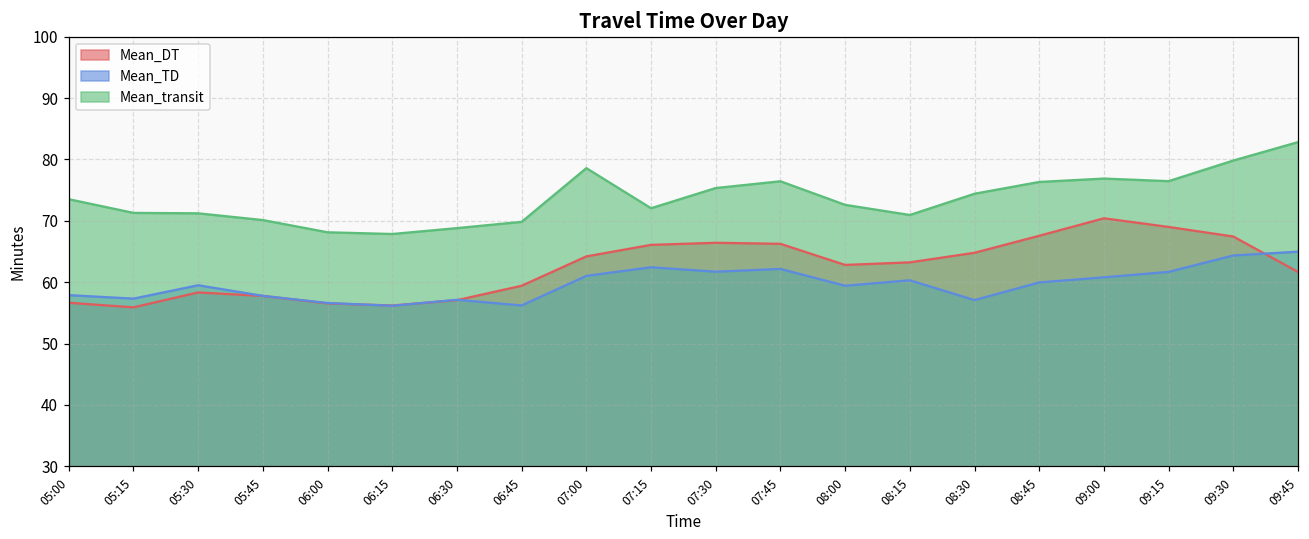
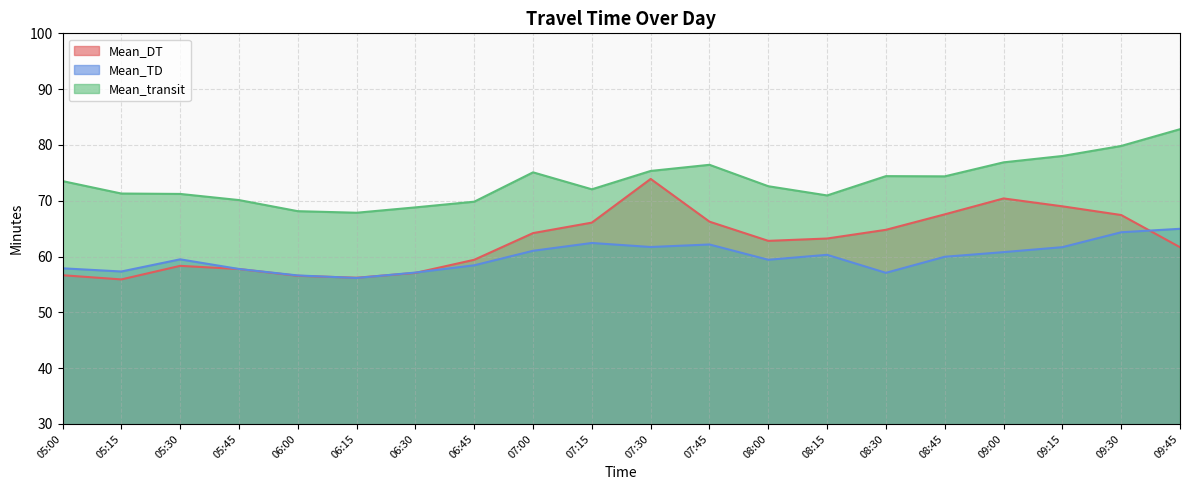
  {
    "Mean_DT": {
      "05:00": 57,
      "05:15": 56,
      "05:30": 58,
      "06:45": 59,
      "07:00": 64,
      "07:15": 66,
-     "07:30": 66,
+     "07:30": 74,
      "07:45": 66,
      "08:00": 63,
      "08:15": 63,
      "08:30": 65,
      "08:45": 68,
      "09:00": 70,
      "09:15": 69,
      "09:30": 67,
      "09:45": 62
    },
    "Mean_TD": {
      "05:00": 58,
      "05:15": 57,
      "05:30": 60,
-     "06:45": 56,
+     "06:45": 58,
      "07:00": 61,
      "07:15": 62,
      "07:30": 62,
      "07:45": 62,
      "08:00": 59,
      "08:15": 60,
      "08:30": 57,
      "08:45": 60,
      "09:00": 61,
      "09:15": 62,
      "09:30": 64,
      "09:45": 65
    },
    "Mean_transit": {
      "05:00": 74,
      "05:15": 71,
      "05:30": 71,
      "05:45": 70,
      "06:00": 68,
      "06:15": 68,
      "06:30": 69,
      "06:45": 70,
-     "07:00": 79,
+     "07:00": 75,
      "07:15": 72,
      "07:30": 75,
      "07:45": 76,
      "08:00": 73,
      "08:15": 71,
      "08:30": 74,
-     "08:45": 76,
+     "08:45": 74,
      "09:00": 77,
-     "09:15": 76,
+     "09:15": 78,
      "09:30": 80,
      "09:45": 83
    }
  }
